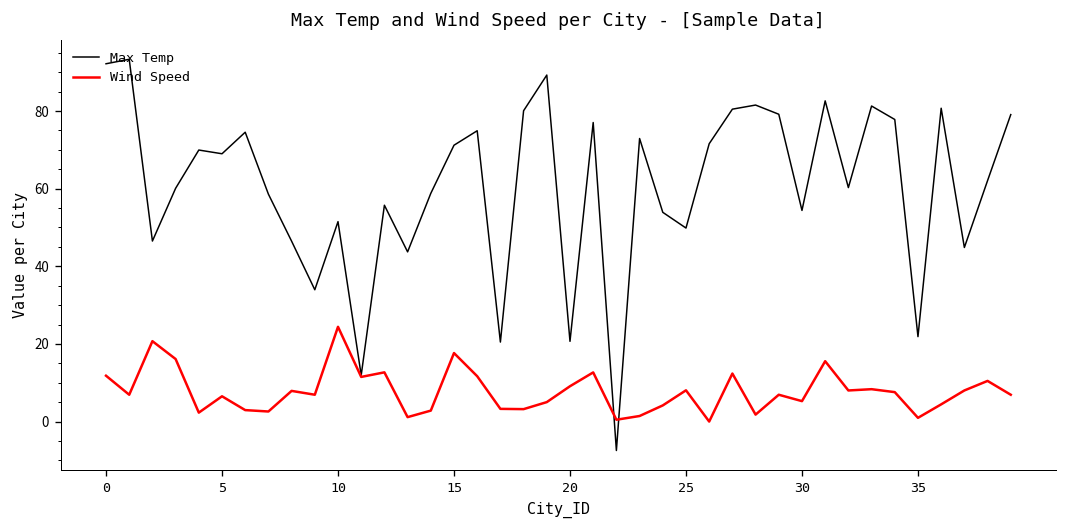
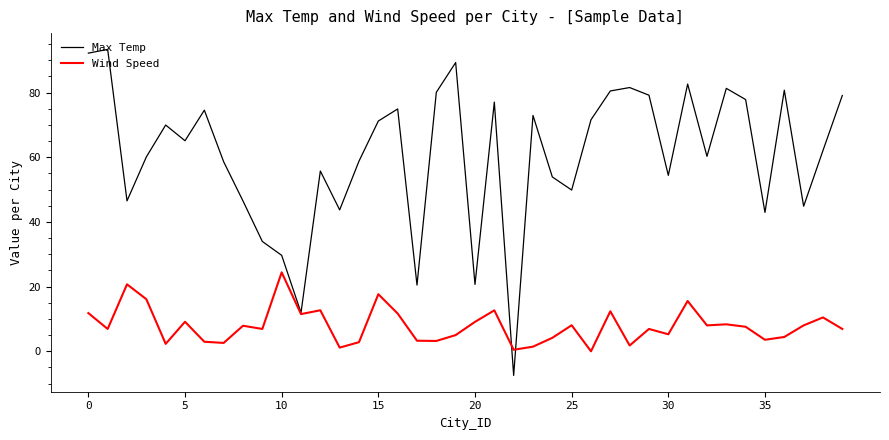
  {
    "Max Temp": {
      "0": 92,
-     "5": 69,
-     "10": 52,
+     "5": 65,
+     "10": 30,
      "15": 71,
      "20": 21,
      "25": 50,
      "30": 54,
-     "35": 22
+     "35": 43
    },
    "Wind Speed": {
      "0": 12,
-     "5": 7,
+     "5": 9,
      "10": 24,
      "15": 18,
      "20": 9,
      "25": 8,
      "30": 5,
-     "35": 1
+     "35": 4
    }
  }
